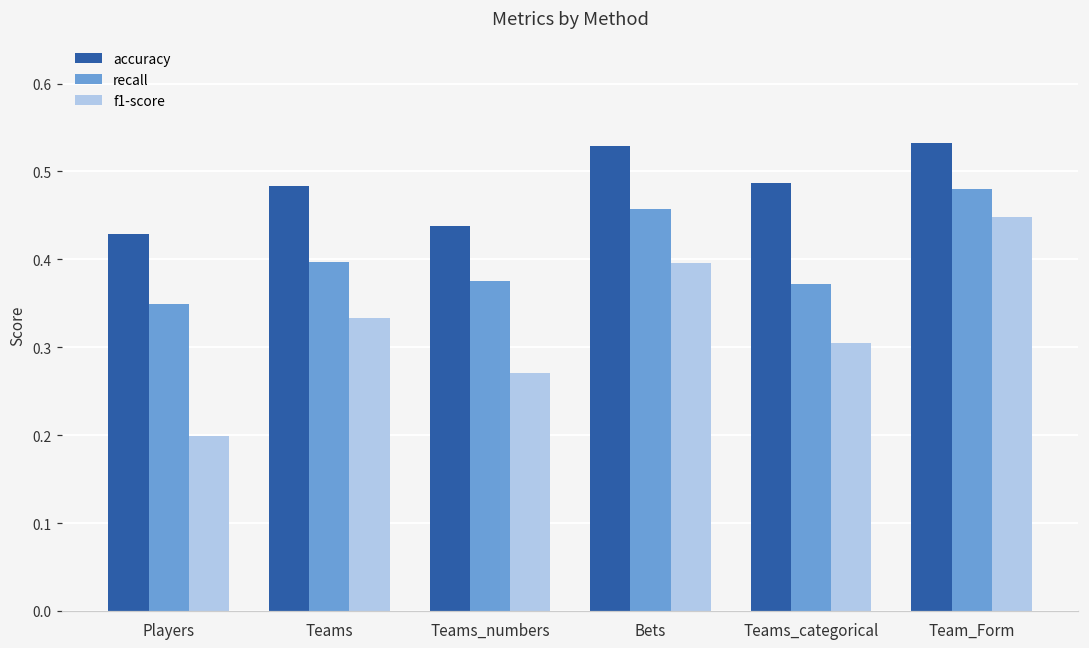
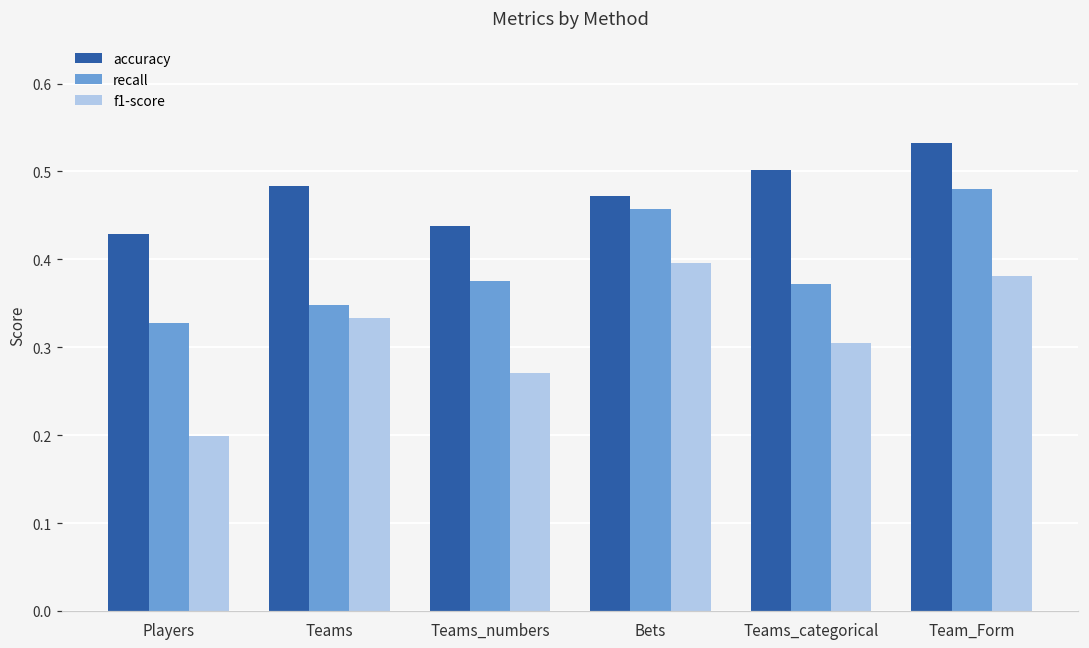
  {
    "accuracy": {
      "Players": 0.43,
      "Teams": 0.48,
      "Teams_numbers": 0.44,
-     "Bets": 0.53,
-     "Teams_categorical": 0.49,
+     "Bets": 0.47,
+     "Teams_categorical": 0.50,
      "Team_Form": 0.53
    },
    "recall": {
-     "Players": 0.35,
-     "Teams": 0.40,
+     "Players": 0.33,
+     "Teams": 0.35,
      "Teams_numbers": 0.38,
      "Bets": 0.46,
      "Teams_categorical": 0.37,
      "Team_Form": 0.48
    },
    "f1-score": {
      "Players": 0.20,
      "Teams": 0.33,
      "Teams_numbers": 0.27,
      "Bets": 0.40,
      "Teams_categorical": 0.30,
-     "Team_Form": 0.45
+     "Team_Form": 0.38
    }
  }
